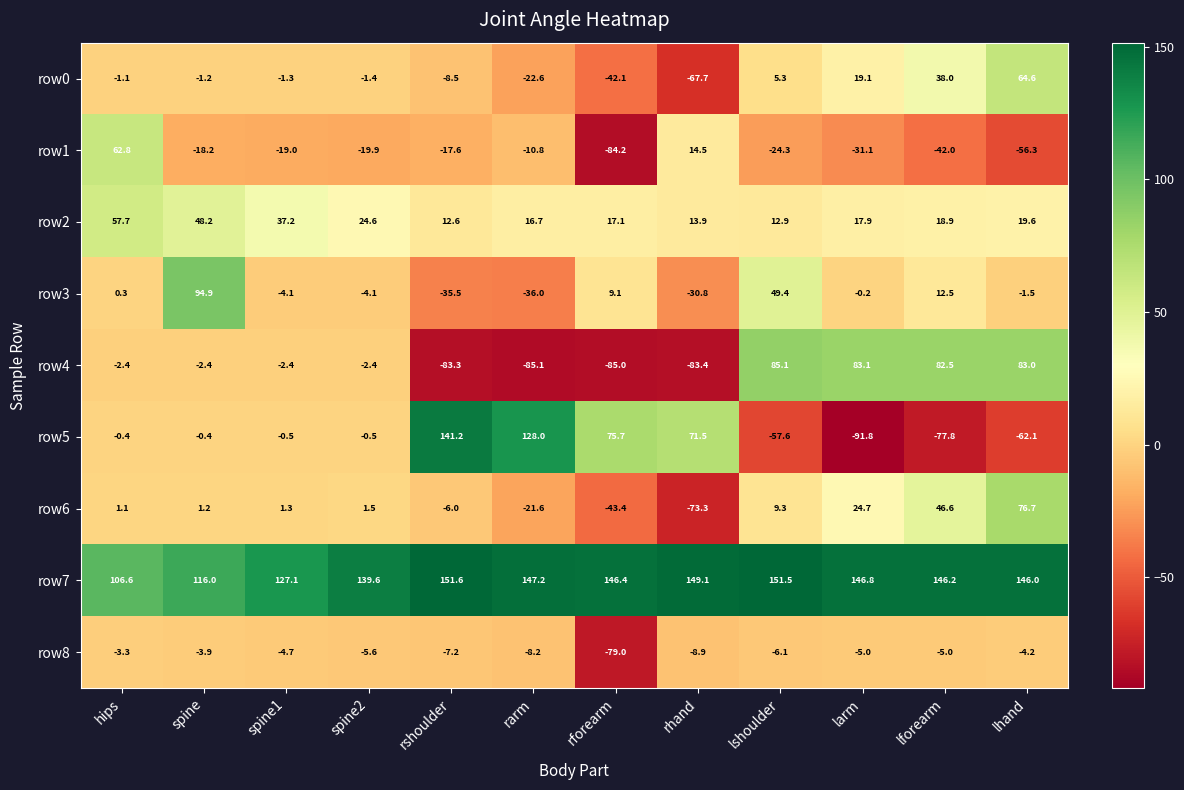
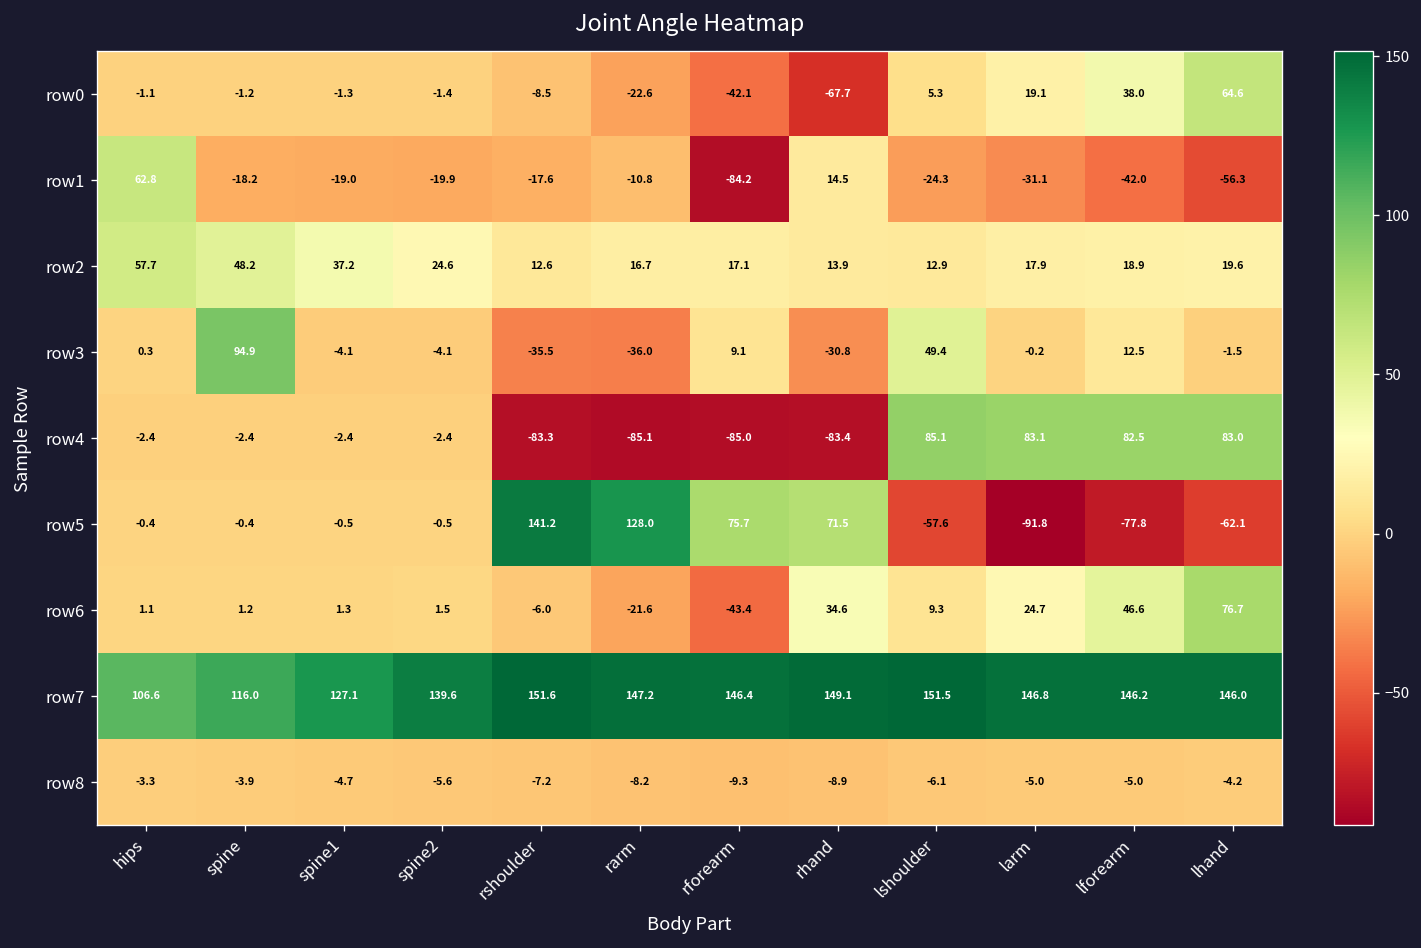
  {
    "row0": {
      "hips": -1.1,
      "spine": -1.2,
      "spine1": -1.3,
      "spine2": -1.4,
      "rshoulder": -8.5,
      "rarm": -22.6,
      "rforearm": -42.1,
      "rhand": -67.7,
      "lshoulder": 5.3,
      "larm": 19.1,
      "lforearm": 38.0,
      "lhand": 64.6
    },
    "row1": {
      "hips": 62.8,
      "spine": -18.2,
      "spine1": -19.0,
      "spine2": -19.9,
      "rshoulder": -17.6,
      "rarm": -10.8,
      "rforearm": -84.2,
      "rhand": 14.5,
      "lshoulder": -24.3,
      "larm": -31.1,
      "lforearm": -42.0,
      "lhand": -56.3
    },
    "row2": {
      "hips": 57.7,
      "spine": 48.2,
      "spine1": 37.2,
      "spine2": 24.6,
      "rshoulder": 12.6,
      "rarm": 16.7,
      "rforearm": 17.1,
      "rhand": 13.9,
      "lshoulder": 12.9,
      "larm": 17.9,
      "lforearm": 18.9,
      "lhand": 19.6
    },
    "row3": {
      "hips": 0.3,
      "spine": 94.9,
      "spine1": -4.1,
      "spine2": -4.1,
      "rshoulder": -35.5,
      "rarm": -36.0,
      "rforearm": 9.1,
      "rhand": -30.8,
      "lshoulder": 49.4,
      "larm": -0.2,
      "lforearm": 12.5,
      "lhand": -1.5
    },
    "row4": {
      "hips": -2.4,
      "spine": -2.4,
      "spine1": -2.4,
      "spine2": -2.4,
      "rshoulder": -83.3,
      "rarm": -85.1,
      "rforearm": -85.0,
      "rhand": -83.4,
      "lshoulder": 85.1,
      "larm": 83.1,
      "lforearm": 82.5,
      "lhand": 83.0
    },
    "row5": {
      "hips": -0.4,
      "spine": -0.4,
      "spine1": -0.5,
      "spine2": -0.5,
      "rshoulder": 141.2,
      "rarm": 128.0,
      "rforearm": 75.7,
      "rhand": 71.5,
      "lshoulder": -57.6,
      "larm": -91.8,
      "lforearm": -77.8,
      "lhand": -62.1
    },
    "row6": {
      "hips": 1.1,
      "spine": 1.2,
      "spine1": 1.3,
      "spine2": 1.5,
      "rshoulder": -6.0,
      "rarm": -21.6,
      "rforearm": -43.4,
-     "rhand": -73.3,
+     "rhand": 34.6,
      "lshoulder": 9.3,
      "larm": 24.7,
      "lforearm": 46.6,
      "lhand": 76.7
    },
    "row7": {
      "hips": 106.6,
      "spine": 116.0,
      "spine1": 127.1,
      "spine2": 139.6,
      "rshoulder": 151.6,
      "rarm": 147.2,
      "rforearm": 146.4,
      "rhand": 149.1,
      "lshoulder": 151.5,
      "larm": 146.8,
      "lforearm": 146.2,
      "lhand": 146.0
    },
    "row8": {
      "hips": -3.3,
      "spine": -3.9,
      "spine1": -4.7,
      "spine2": -5.6,
      "rshoulder": -7.2,
      "rarm": -8.2,
-     "rforearm": -79.0,
+     "rforearm": -9.3,
      "rhand": -8.9,
      "lshoulder": -6.1,
      "larm": -5.0,
      "lforearm": -5.0,
      "lhand": -4.2
    }
  }
